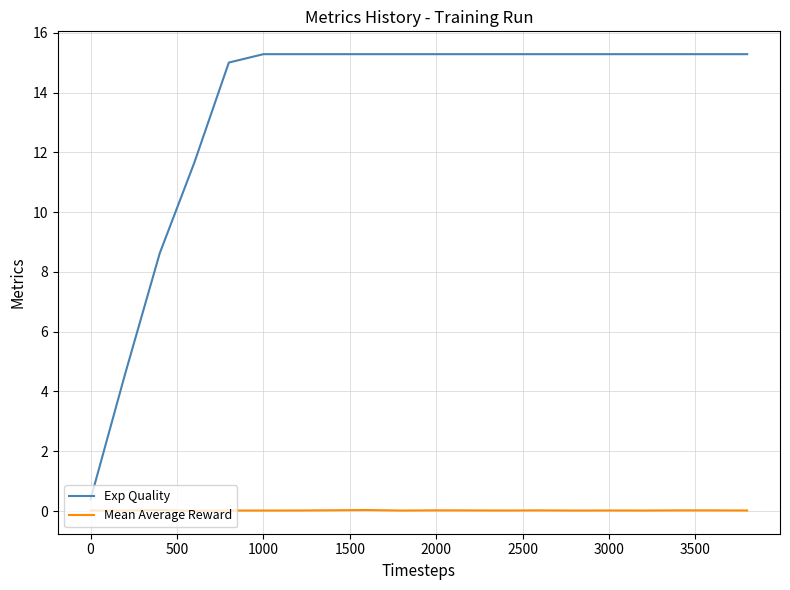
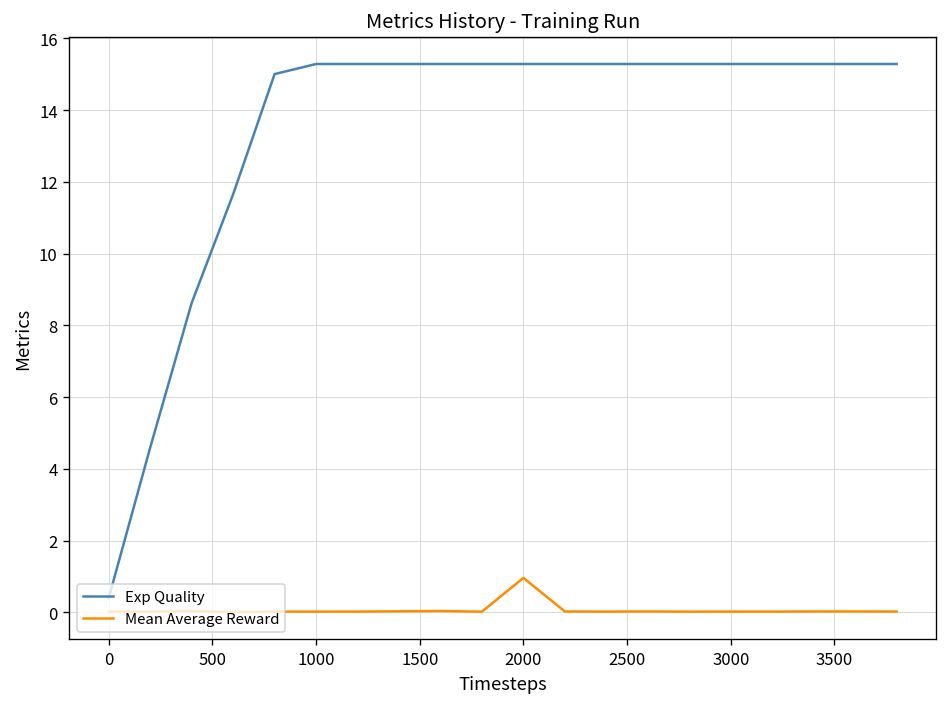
  {
    "Exp Quality": {
      "1000": 15.3,
      "2000": 15.3,
      "3000": 15.3
    },
    "Mean Average Reward": {
      "1000": 0.0,
-     "2000": 0.0,
+     "2000": 1.0,
      "3000": 0.0
    }
  }
